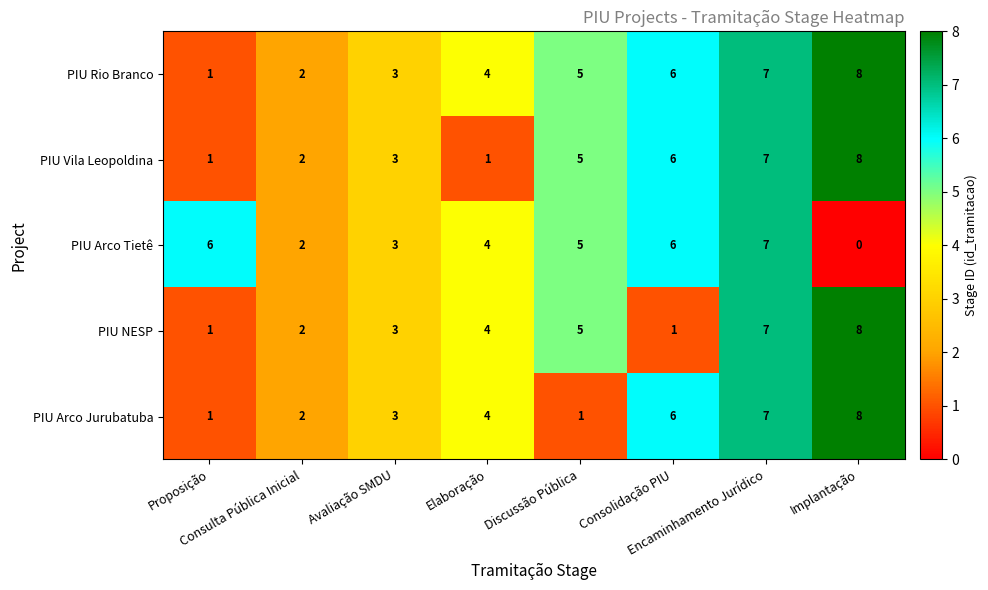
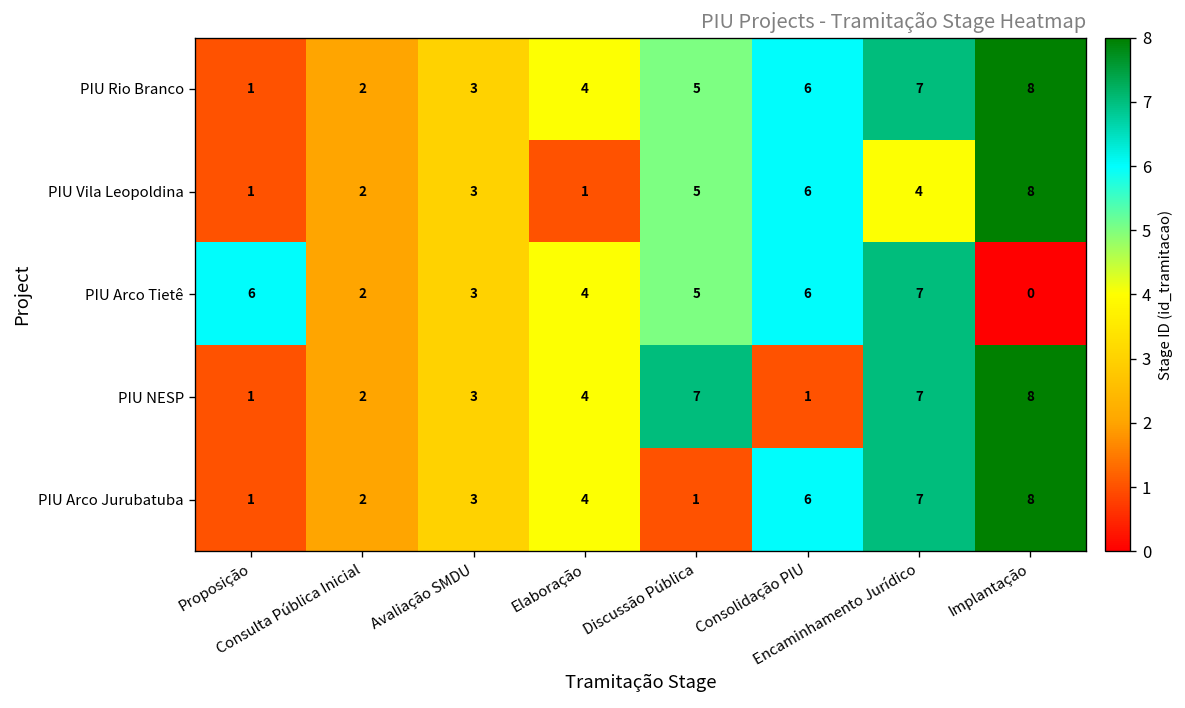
  {
    "PIU Rio Branco": {
      "Proposição": 1,
      "Consulta Pública Inicial": 2,
      "Avaliação SMDU": 3,
      "Elaboração": 4,
      "Discussão Pública": 5,
      "Consolidação PIU": 6,
      "Encaminhamento Jurídico": 7,
      "Implantação": 8
    },
    "PIU Vila Leopoldina": {
      "Proposição": 1,
      "Consulta Pública Inicial": 2,
      "Avaliação SMDU": 3,
      "Elaboração": 1,
      "Discussão Pública": 5,
      "Consolidação PIU": 6,
-     "Encaminhamento Jurídico": 7,
+     "Encaminhamento Jurídico": 4,
      "Implantação": 8
    },
    "PIU Arco Tietê": {
      "Proposição": 6,
      "Consulta Pública Inicial": 2,
      "Avaliação SMDU": 3,
      "Elaboração": 4,
      "Discussão Pública": 5,
      "Consolidação PIU": 6,
      "Encaminhamento Jurídico": 7,
      "Implantação": 0
    },
    "PIU NESP": {
      "Proposição": 1,
      "Consulta Pública Inicial": 2,
      "Avaliação SMDU": 3,
      "Elaboração": 4,
-     "Discussão Pública": 5,
+     "Discussão Pública": 7,
      "Consolidação PIU": 1,
      "Encaminhamento Jurídico": 7,
      "Implantação": 8
    },
    "PIU Arco Jurubatuba": {
      "Proposição": 1,
      "Consulta Pública Inicial": 2,
      "Avaliação SMDU": 3,
      "Elaboração": 4,
      "Discussão Pública": 1,
      "Consolidação PIU": 6,
      "Encaminhamento Jurídico": 7,
      "Implantação": 8
    }
  }
